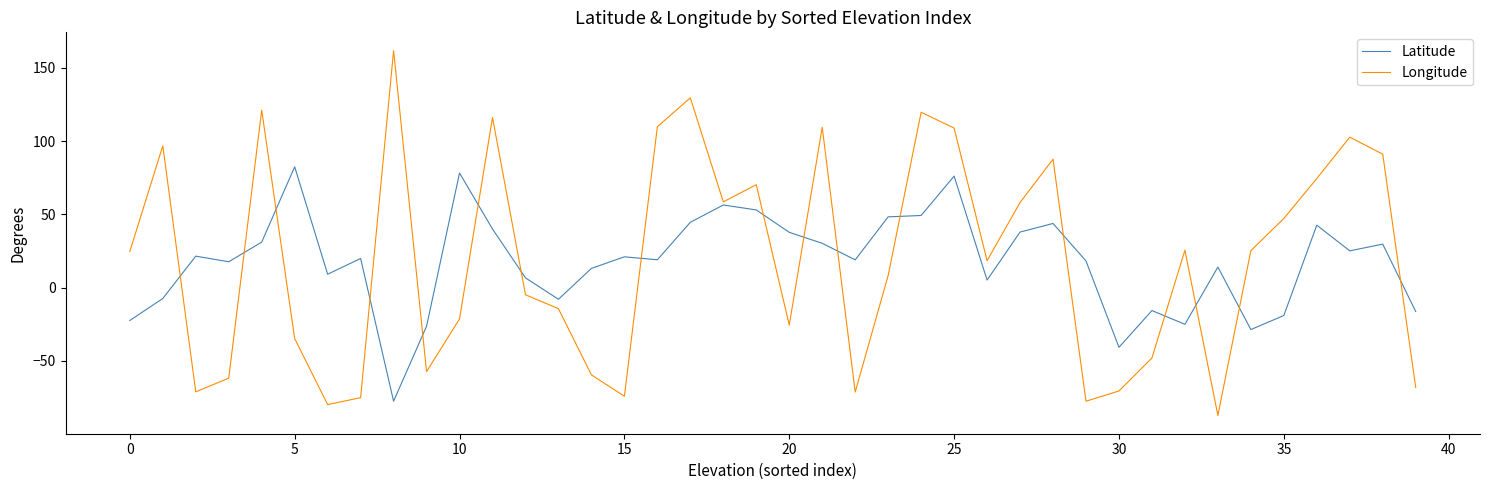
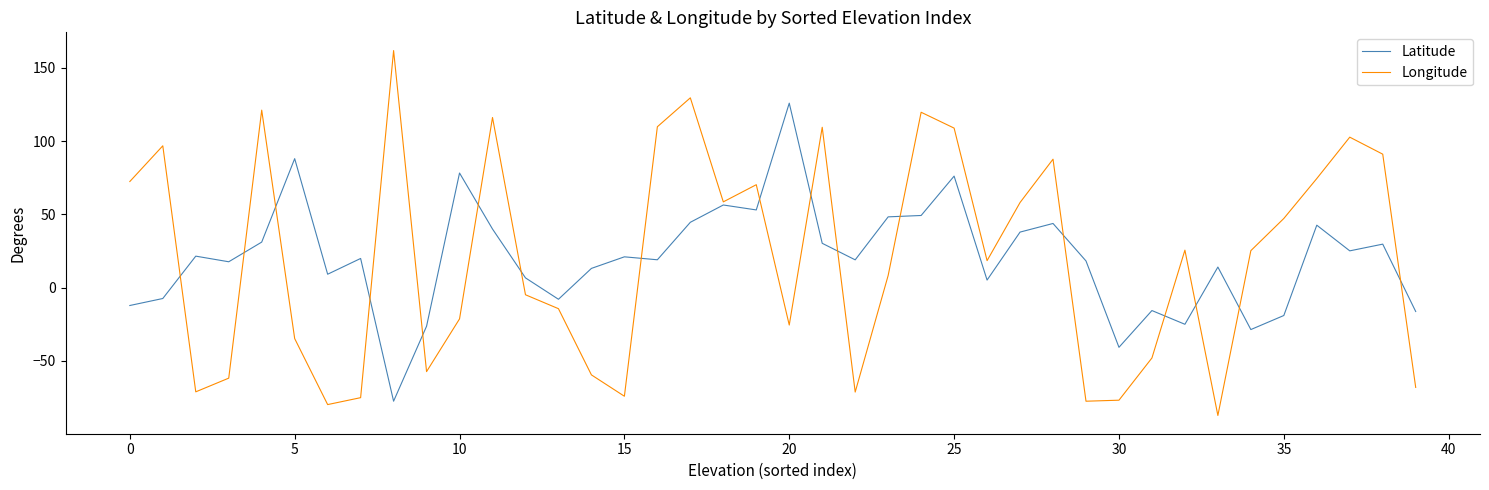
  {
    "Latitude": {
-     "0": -22,
-     "5": 83,
+     "0": -12,
+     "5": 88,
      "10": 78,
      "15": 21,
-     "20": 38,
+     "20": 126,
      "25": 76,
      "30": -41,
      "35": -19
    },
    "Longitude": {
-     "0": 25,
+     "0": 72,
      "5": -35,
      "10": -21,
      "15": -74,
      "20": -26,
      "25": 109,
-     "30": -71,
+     "30": -77,
      "35": 47
    }
  }
